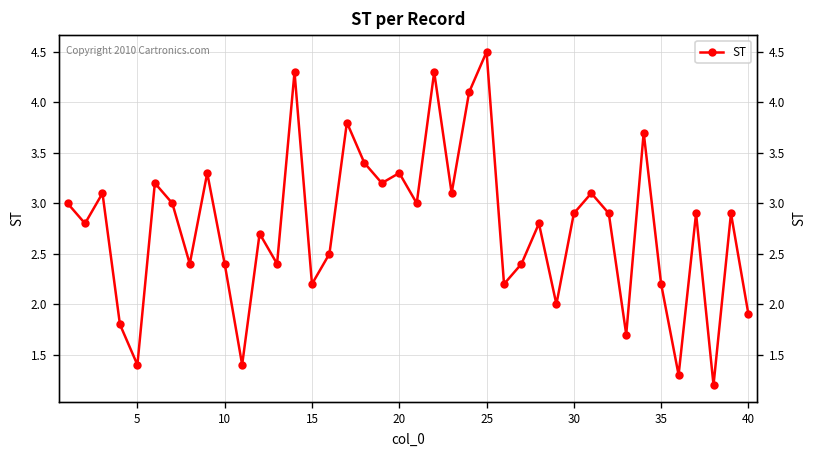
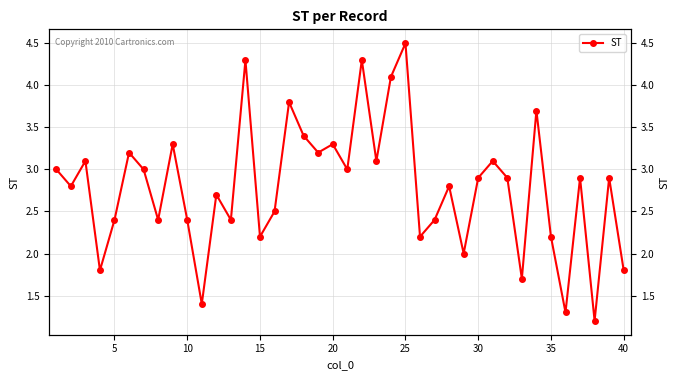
  {
-   "5": 1.4,
+   "5": 2.4,
    "10": 2.4,
    "15": 2.2,
    "20": 3.3,
    "25": 4.5,
    "30": 2.9,
    "35": 2.2,
-   "40": 1.9
+   "40": 1.8
  }
